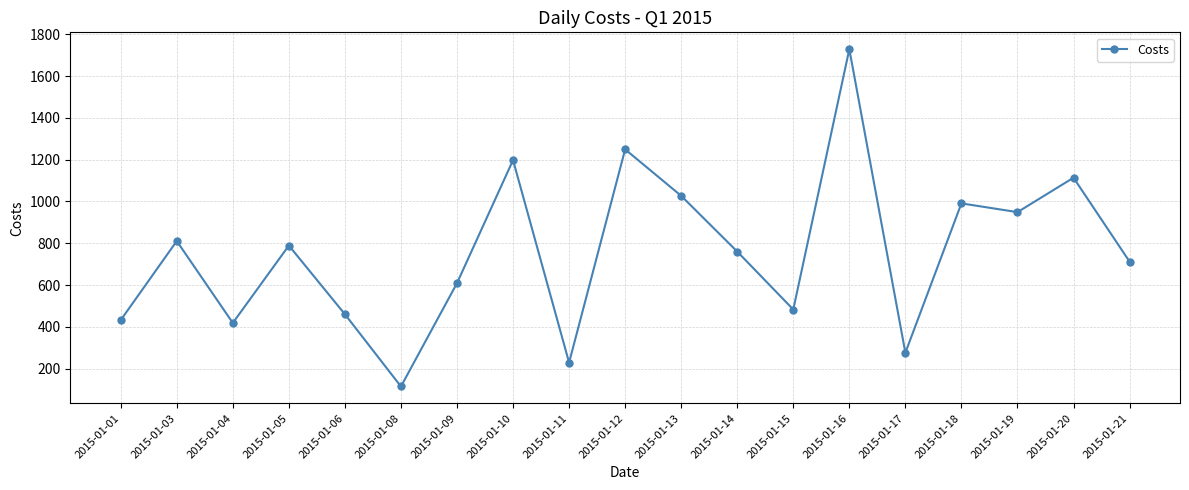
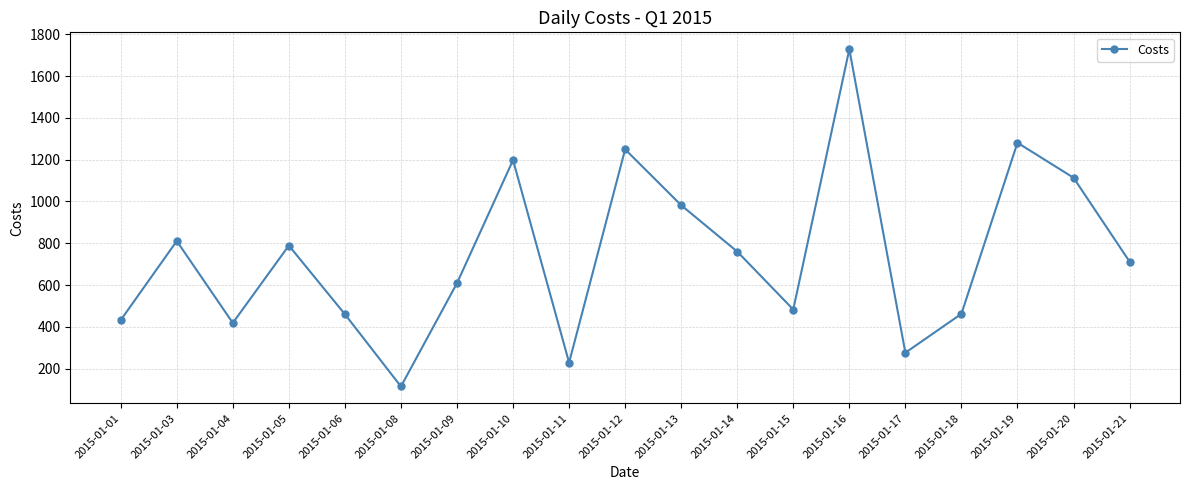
  {
    "2015-01-01": 430,
    "2015-01-03": 810,
    "2015-01-04": 420,
    "2015-01-05": 790,
    "2015-01-06": 460,
    "2015-01-08": 110,
    "2015-01-09": 610,
    "2015-01-10": 1200,
    "2015-01-11": 230,
    "2015-01-12": 1250,
-   "2015-01-13": 1030,
+   "2015-01-13": 980,
    "2015-01-14": 760,
    "2015-01-15": 480,
    "2015-01-16": 1730,
    "2015-01-17": 280,
-   "2015-01-18": 990,
-   "2015-01-19": 950,
+   "2015-01-18": 460,
+   "2015-01-19": 1280,
    "2015-01-20": 1110,
    "2015-01-21": 710
  }
